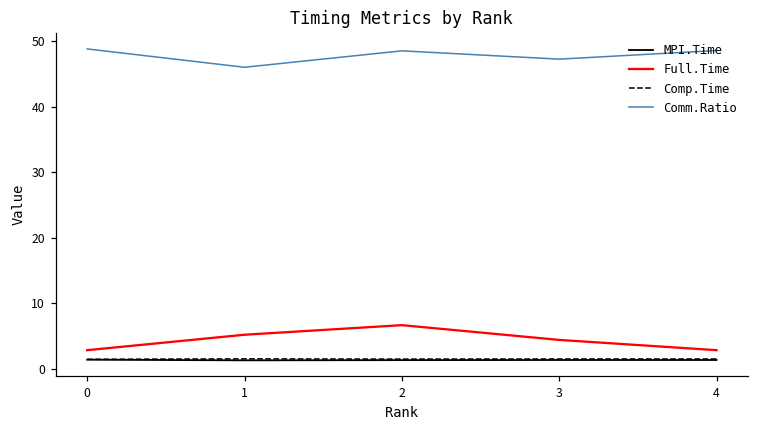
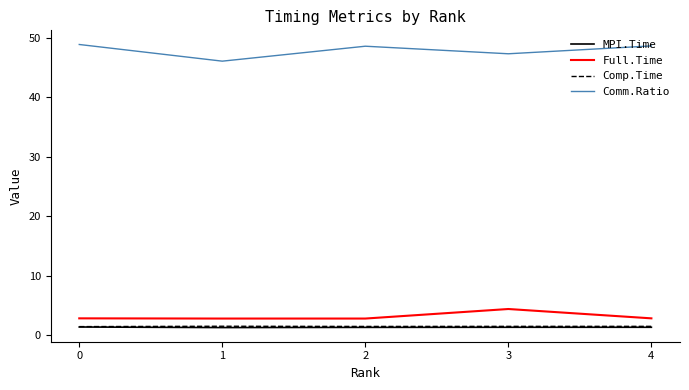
  {
    "Full.Time": {
      "0": 3,
-     "1": 5,
-     "2": 7,
+     "1": 3,
+     "2": 3,
      "3": 4,
      "4": 3
    },
    "Comm.Ratio": {
      "0": 49,
      "1": 46,
      "2": 49,
      "3": 47,
      "4": 49
    }
  }
